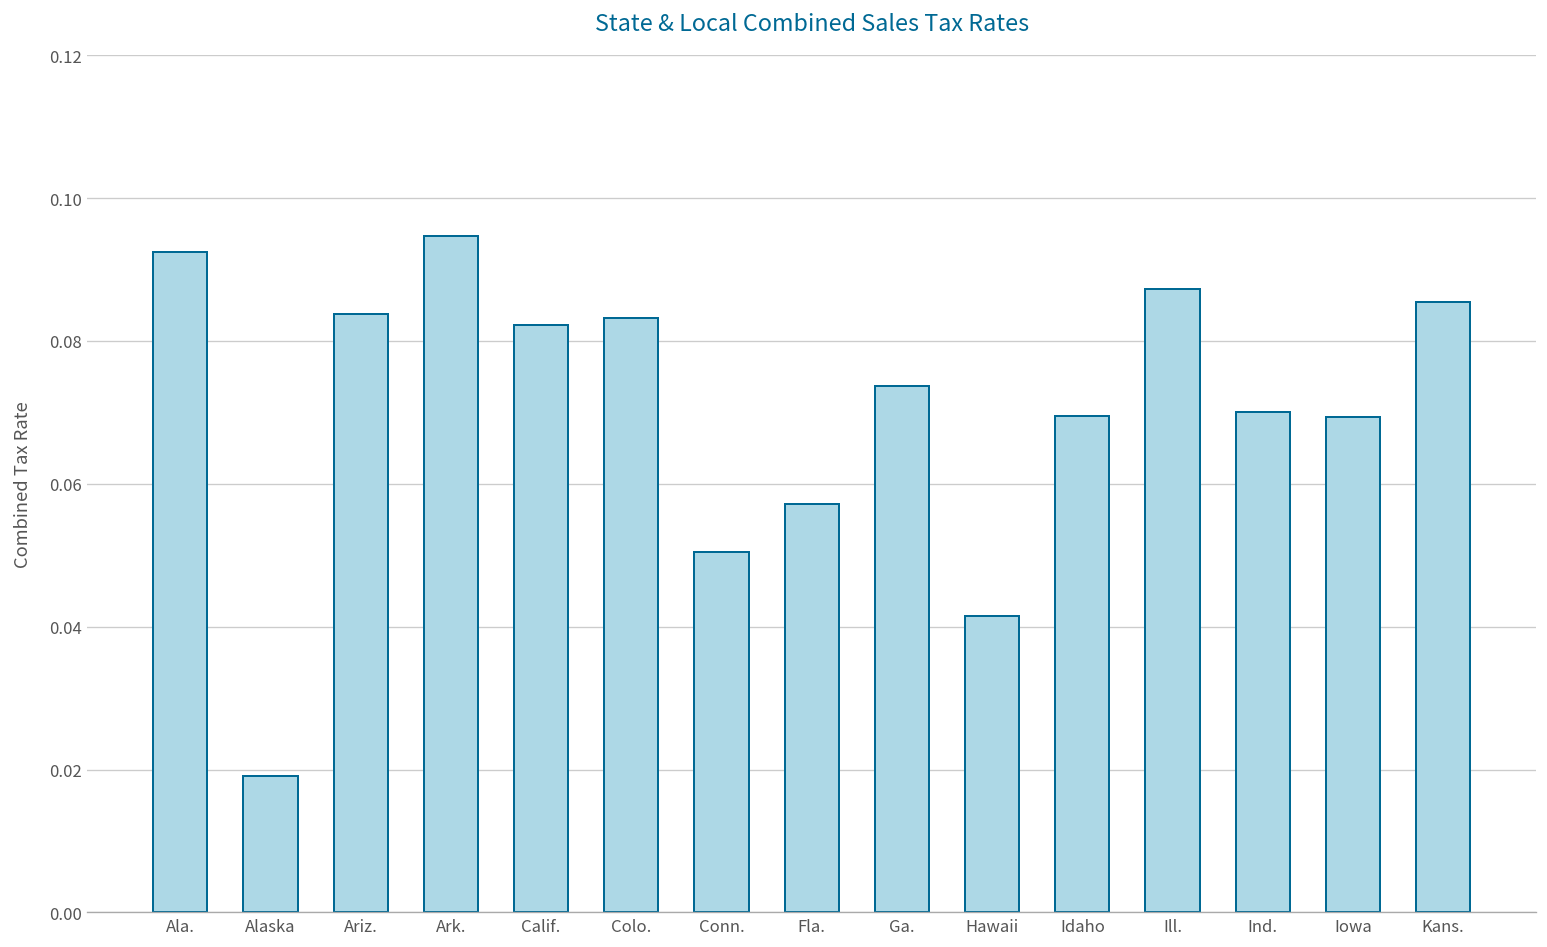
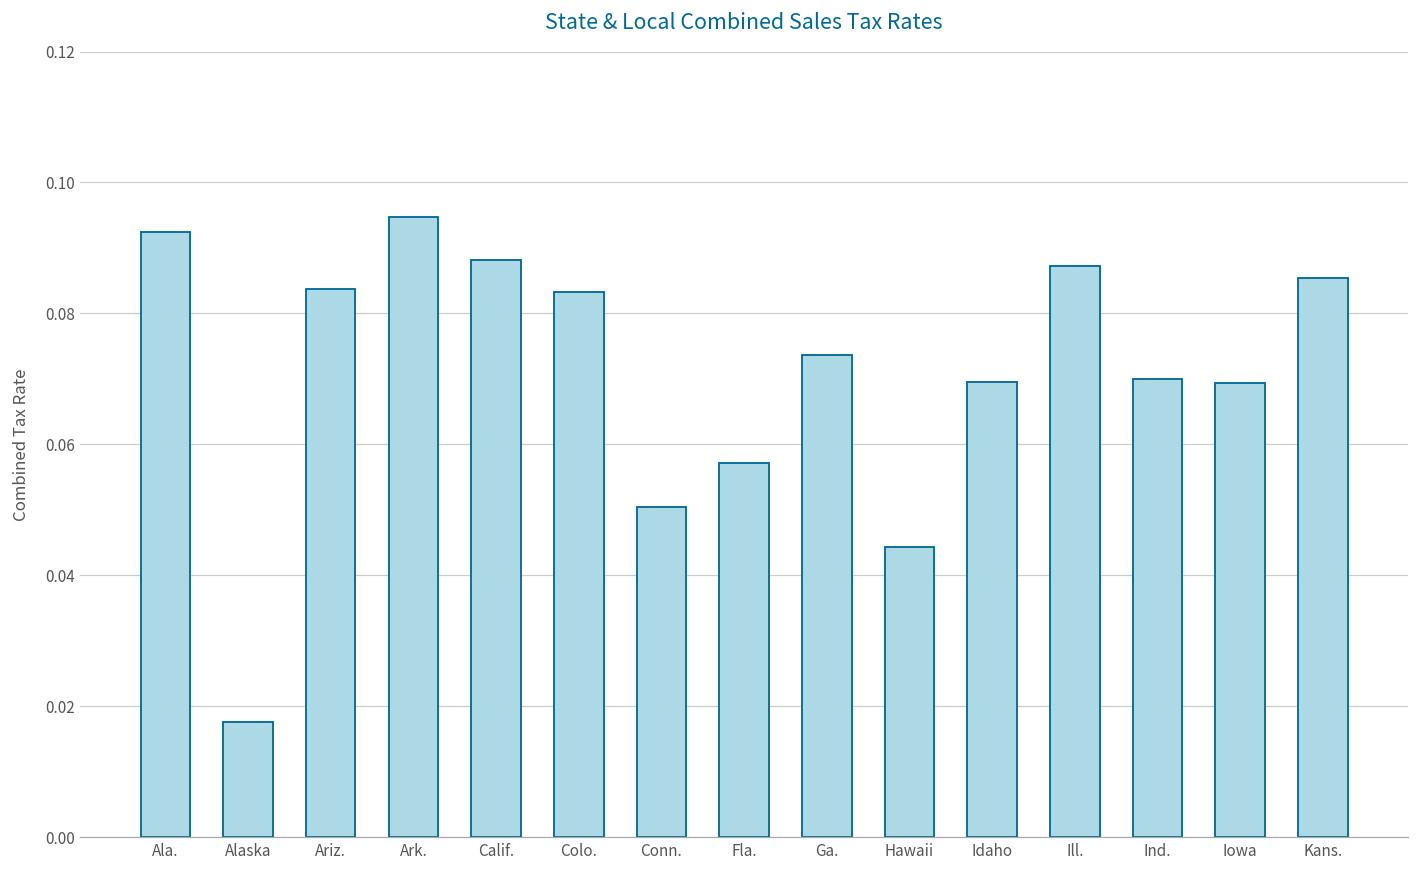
  {
    "Ala.": 0.092,
-   "Alaska": 0.019,
+   "Alaska": 0.018,
    "Ariz.": 0.084,
    "Ark.": 0.095,
-   "Calif.": 0.082,
+   "Calif.": 0.088,
    "Colo.": 0.083,
    "Conn.": 0.051,
    "Fla.": 0.057,
    "Ga.": 0.074,
-   "Hawaii": 0.042,
+   "Hawaii": 0.044,
    "Idaho": 0.070,
    "Ill.": 0.087,
    "Ind.": 0.070,
    "Iowa": 0.069,
    "Kans.": 0.085
  }
